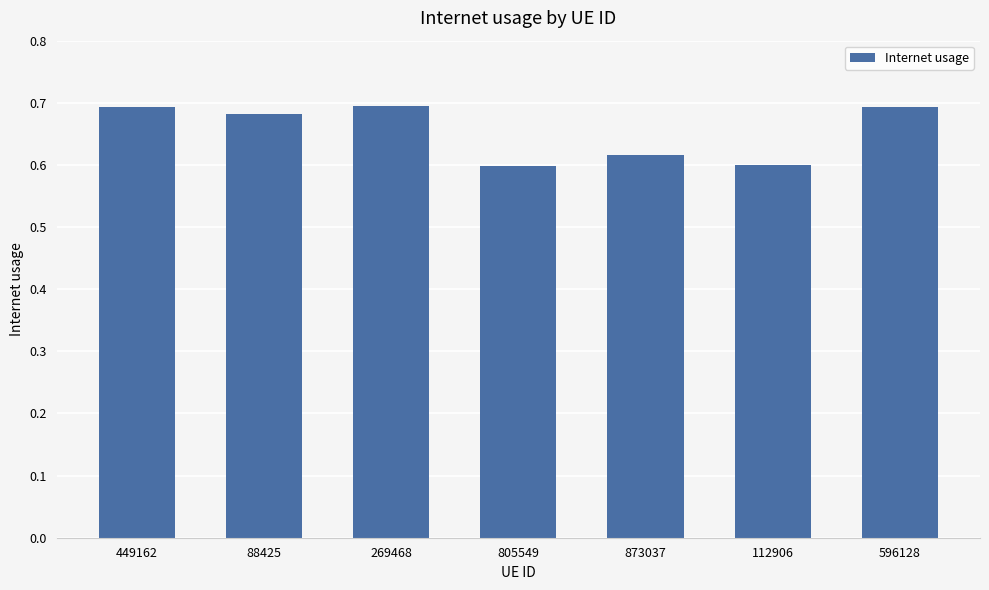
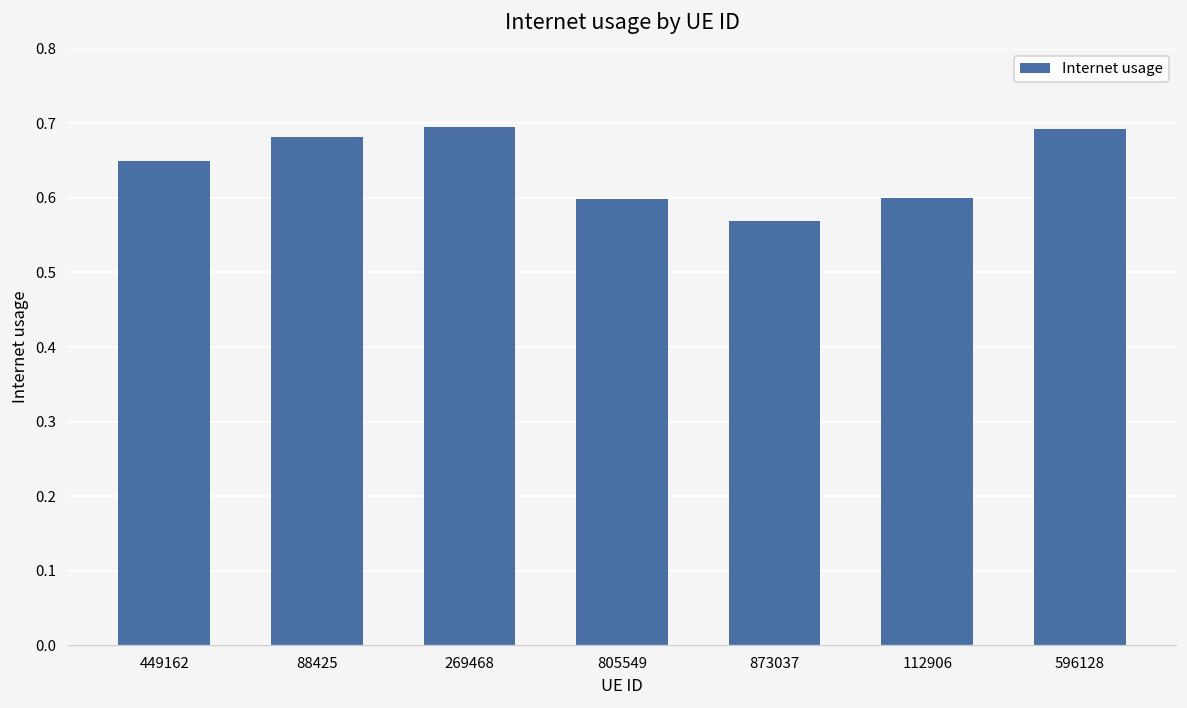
  {
-   "449162": 0.69,
+   "449162": 0.65,
    "88425": 0.68,
    "269468": 0.70,
    "805549": 0.60,
-   "873037": 0.62,
+   "873037": 0.57,
    "112906": 0.60,
    "596128": 0.69
  }
